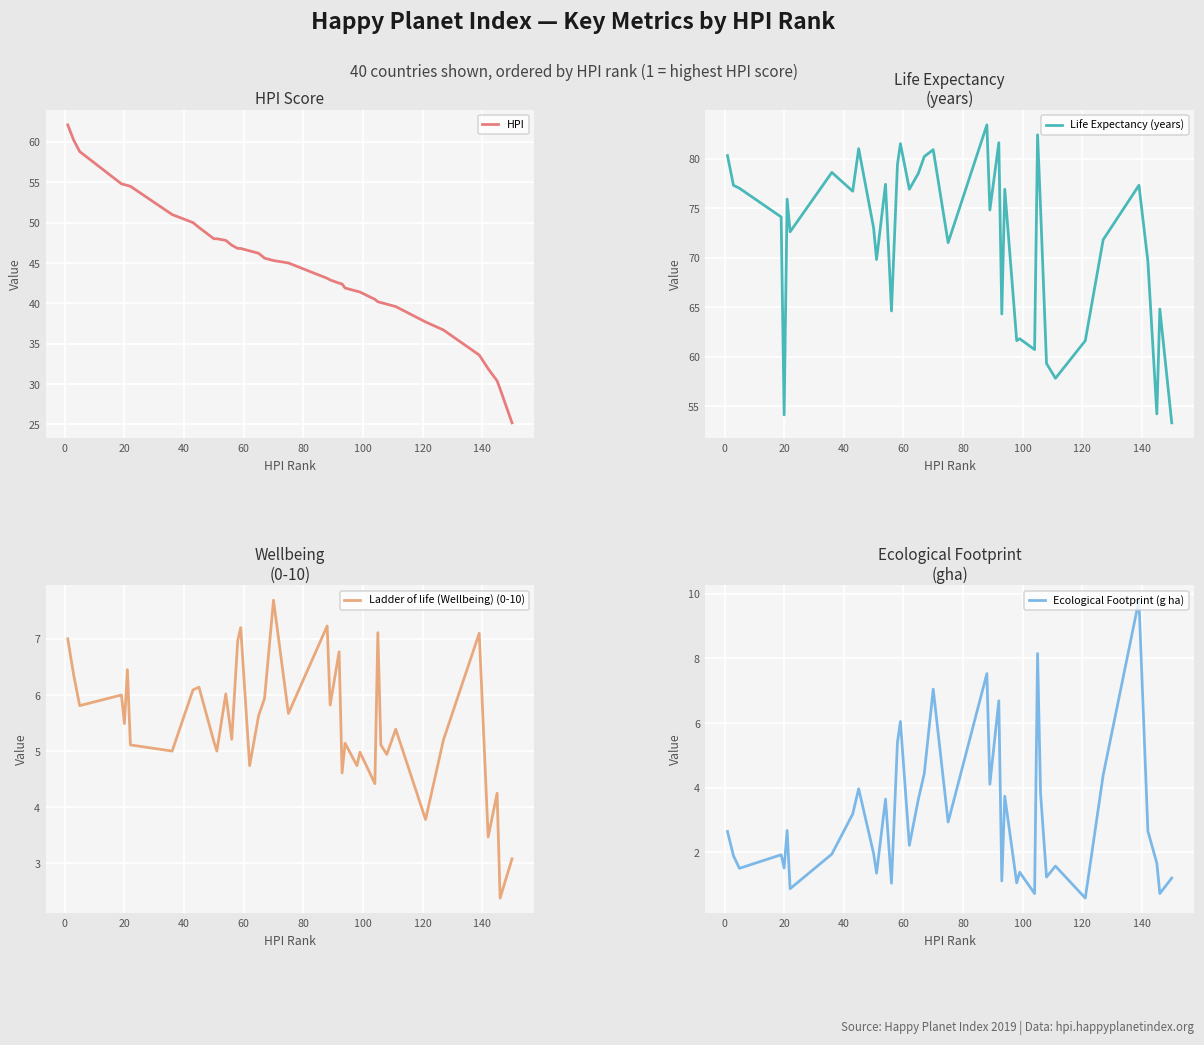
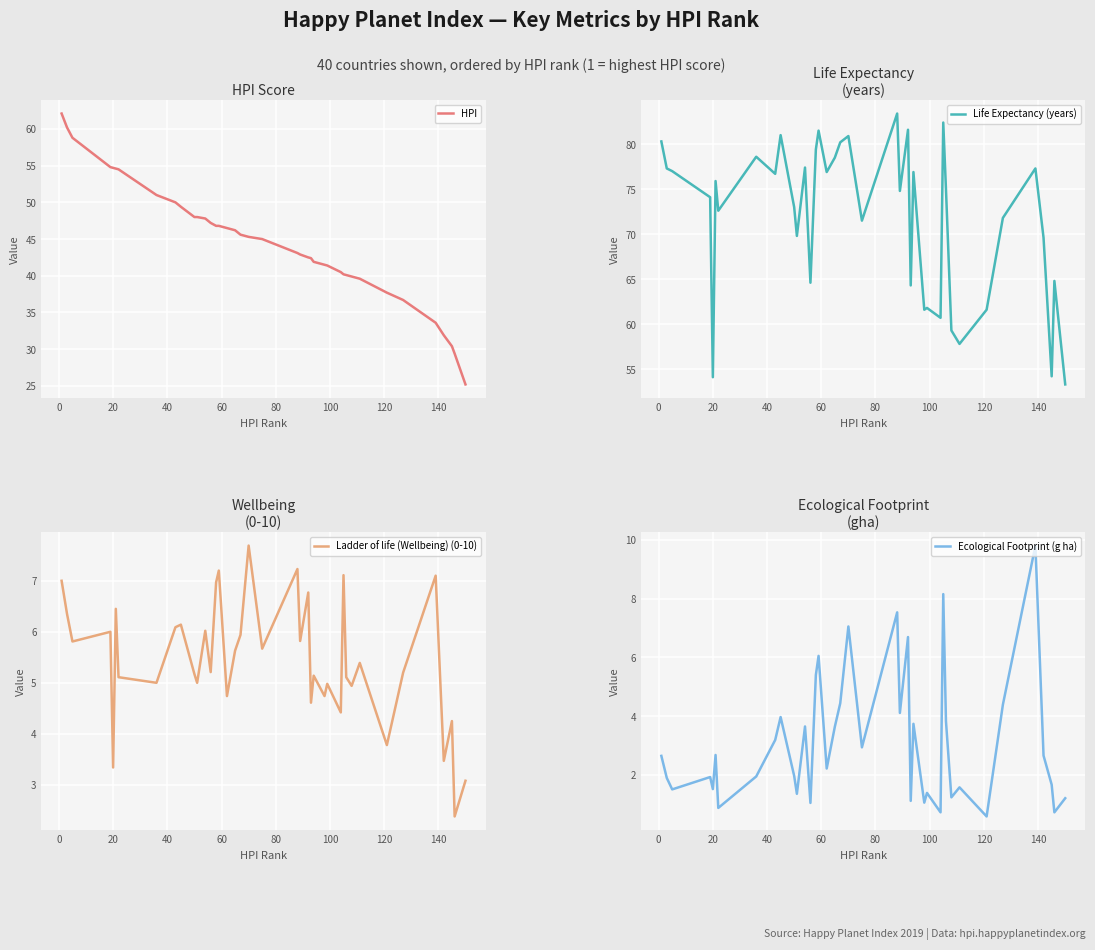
  {
    "HPI Score": {
      "20": 55
    },
    "Life Expectancy (years)": {
      "20": 54
    },
    "Wellbeing (0-10)": {
-     "20": 5.5
+     "20": 3.3
    },
    "Ecological Footprint (gha)": {
      "20": 1.5
    }
  }
